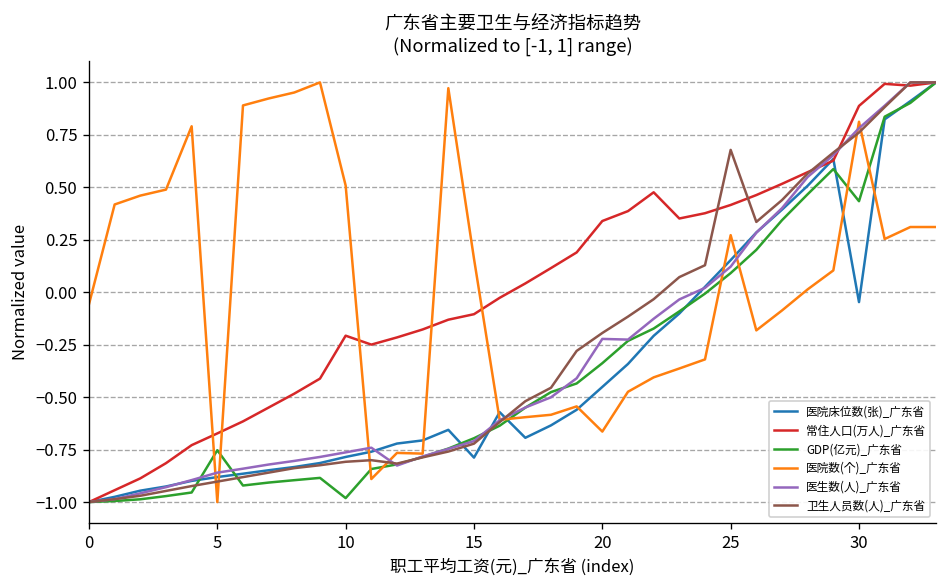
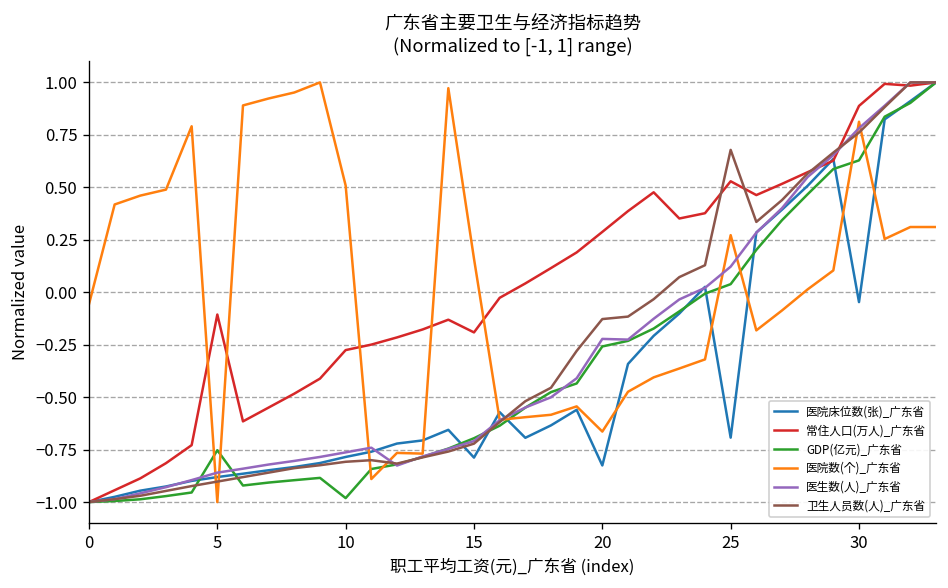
  {
    "医院床位数(张)_广东省": {
      "5": -0.88,
      "10": -0.78,
      "15": -0.79,
-     "20": -0.45,
-     "25": 0.15,
+     "20": -0.83,
+     "25": -0.69,
      "30": -0.05
    },
    "常住人口(万人)_广东省": {
-     "5": -0.67,
-     "10": -0.21,
-     "15": -0.10,
-     "20": 0.34,
-     "25": 0.42,
+     "5": -0.11,
+     "10": -0.28,
+     "15": -0.19,
+     "20": 0.29,
+     "25": 0.53,
      "30": 0.89
    },
    "GDP(亿元)_广东省": {
      "5": -0.75,
      "10": -0.98,
-     "20": -0.34,
-     "25": 0.09,
-     "30": 0.43
+     "20": -0.26,
+     "25": 0.04,
+     "30": 0.63
    },
    "医院数(个)_广东省": {
      "0": -0.06,
      "5": -1.00,
      "10": 0.51,
      "15": 0.16,
      "20": -0.66,
      "25": 0.27,
      "30": 0.81
    },
    "医生数(人)_广东省": {
      "5": -0.86,
      "10": -0.76,
      "20": -0.22,
      "25": 0.12,
      "30": 0.78
    },
    "卫生人员数(人)_广东省": {
      "5": -0.90,
      "10": -0.81,
-     "20": -0.19,
+     "20": -0.13,
      "25": 0.68,
      "30": 0.76
    }
  }
